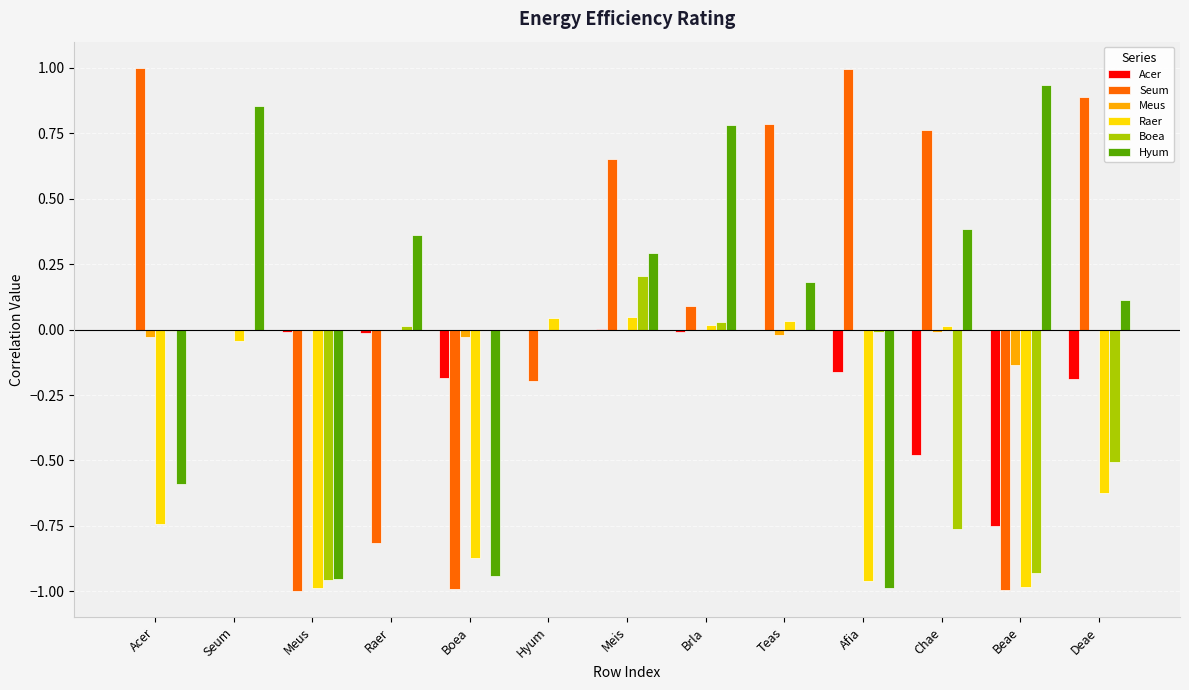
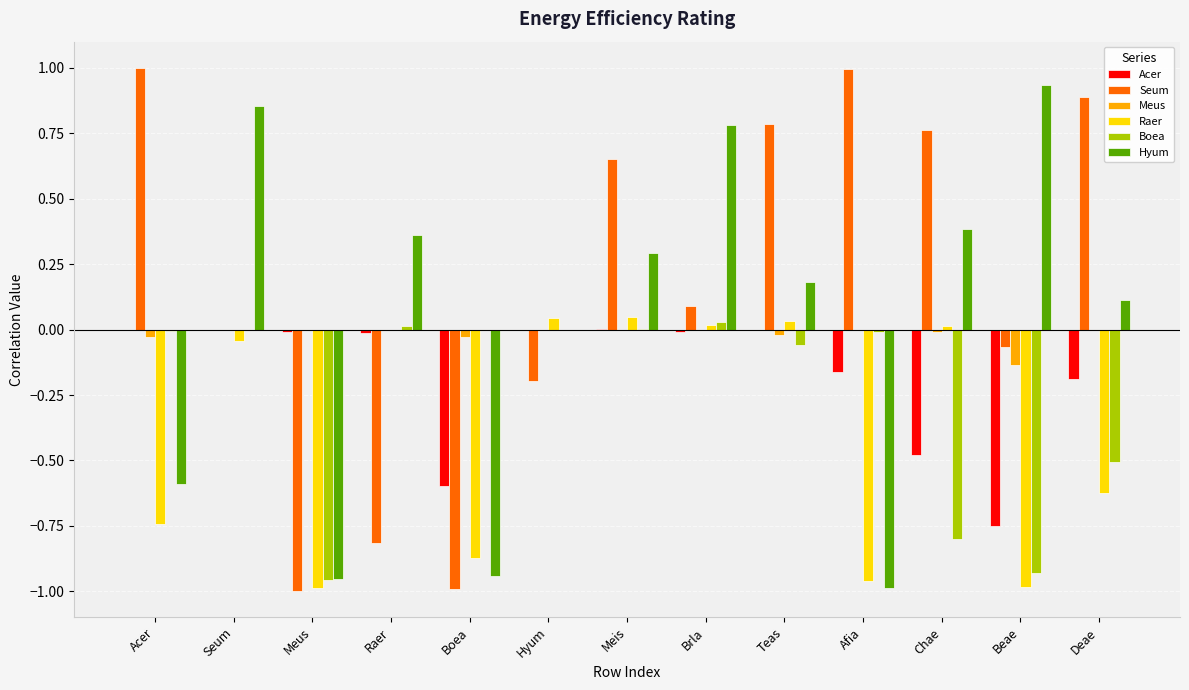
  {
    "Acer": {
      "Acer": 0.00,
      "Raer": -0.01,
-     "Boea": -0.19,
+     "Boea": -0.60,
      "Afia": -0.16,
      "Chae": -0.48,
      "Beae": -0.75,
      "Deae": -0.19
    },
    "Seum": {
      "Acer": 1.00,
      "Seum": 0.00,
      "Meus": -1.00,
      "Raer": -0.82,
      "Boea": -0.99,
      "Hyum": -0.20,
      "Meis": 0.65,
      "Brla": 0.09,
      "Teas": 0.79,
      "Afia": 0.99,
      "Chae": 0.76,
-     "Beae": -0.99,
+     "Beae": -0.07,
      "Deae": 0.89
    },
    "Boea": {
      "Meus": -0.96,
      "Raer": 0.01,
      "Boea": 0.00,
-     "Meis": 0.20,
+     "Meis": 0.00,
      "Brla": 0.03,
-     "Teas": 0.00,
-     "Chae": -0.76,
+     "Teas": -0.06,
+     "Chae": -0.80,
      "Beae": -0.93,
      "Deae": -0.51
    },
    "Hyum": {
      "Acer": -0.59,
      "Seum": 0.85,
      "Meus": -0.95,
      "Raer": 0.36,
      "Boea": -0.94,
      "Hyum": 0.00,
      "Meis": 0.29,
      "Brla": 0.78,
      "Teas": 0.18,
      "Afia": -0.99,
      "Chae": 0.38,
      "Beae": 0.93,
      "Deae": 0.11
    }
  }
